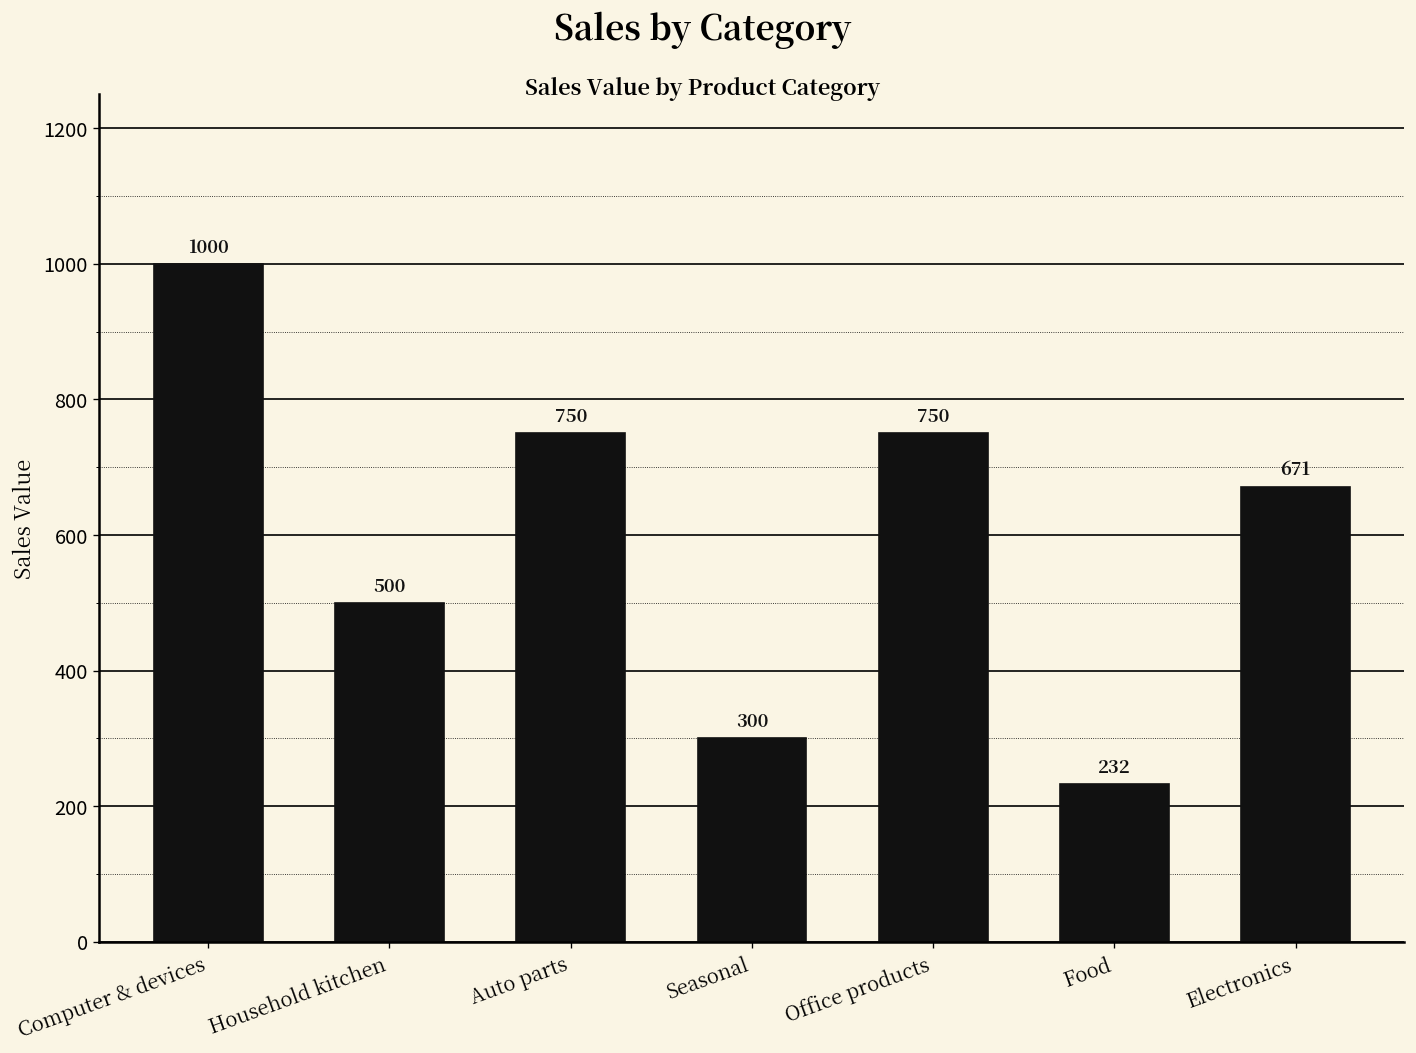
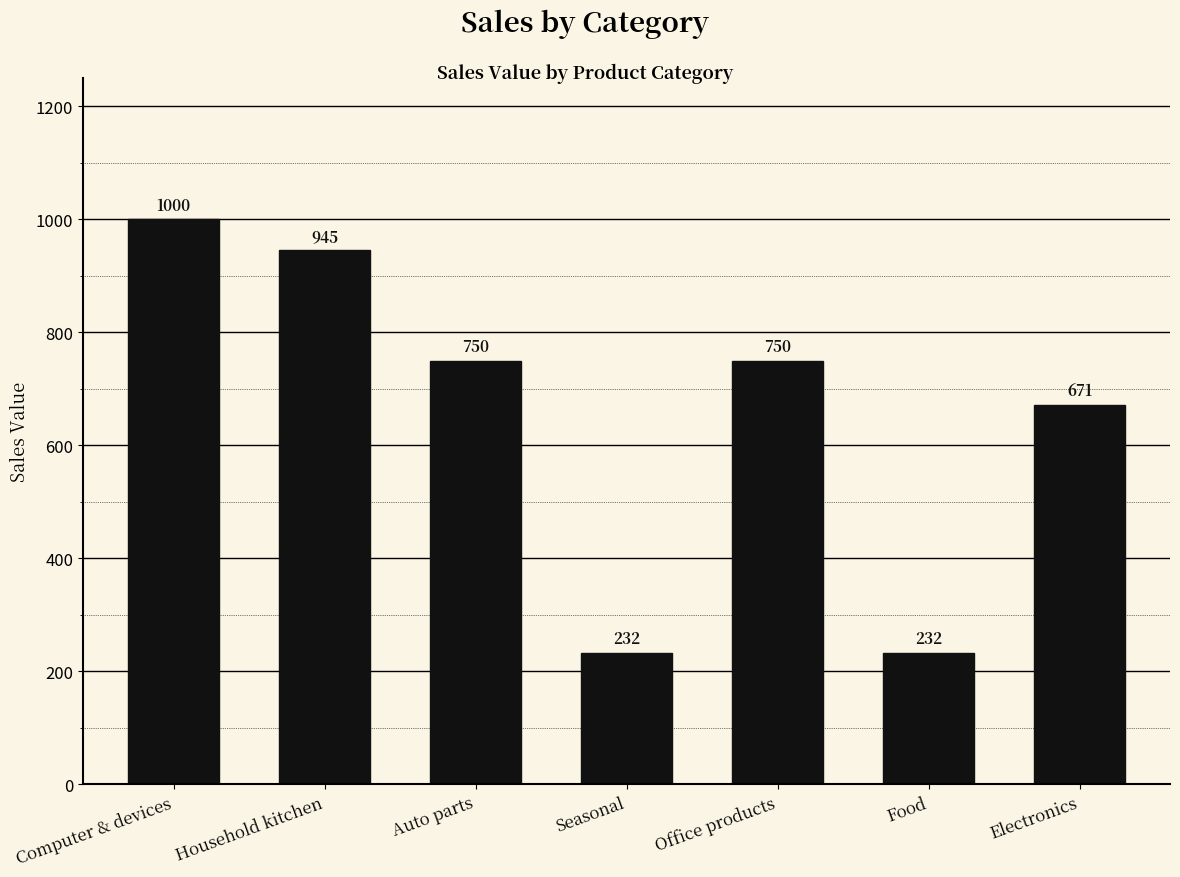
  {
    "Computer & devices": 1000,
-   "Household kitchen": 500,
+   "Household kitchen": 945,
    "Auto parts": 750,
-   "Seasonal": 300,
+   "Seasonal": 232,
    "Office products": 750,
    "Food": 232,
    "Electronics": 671
  }
